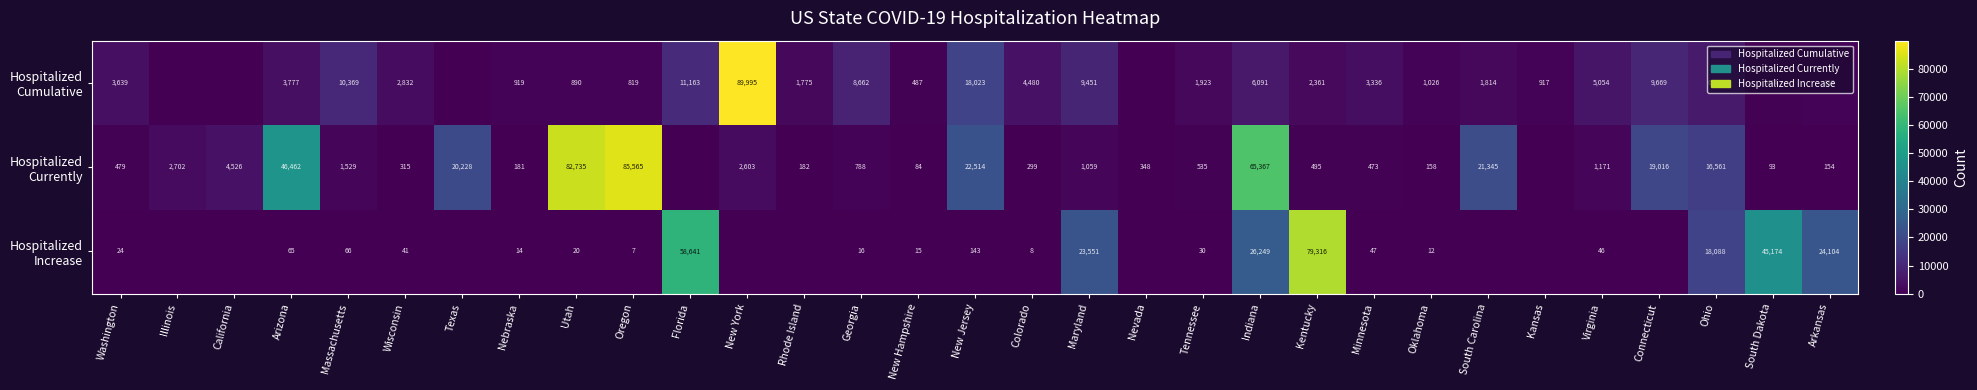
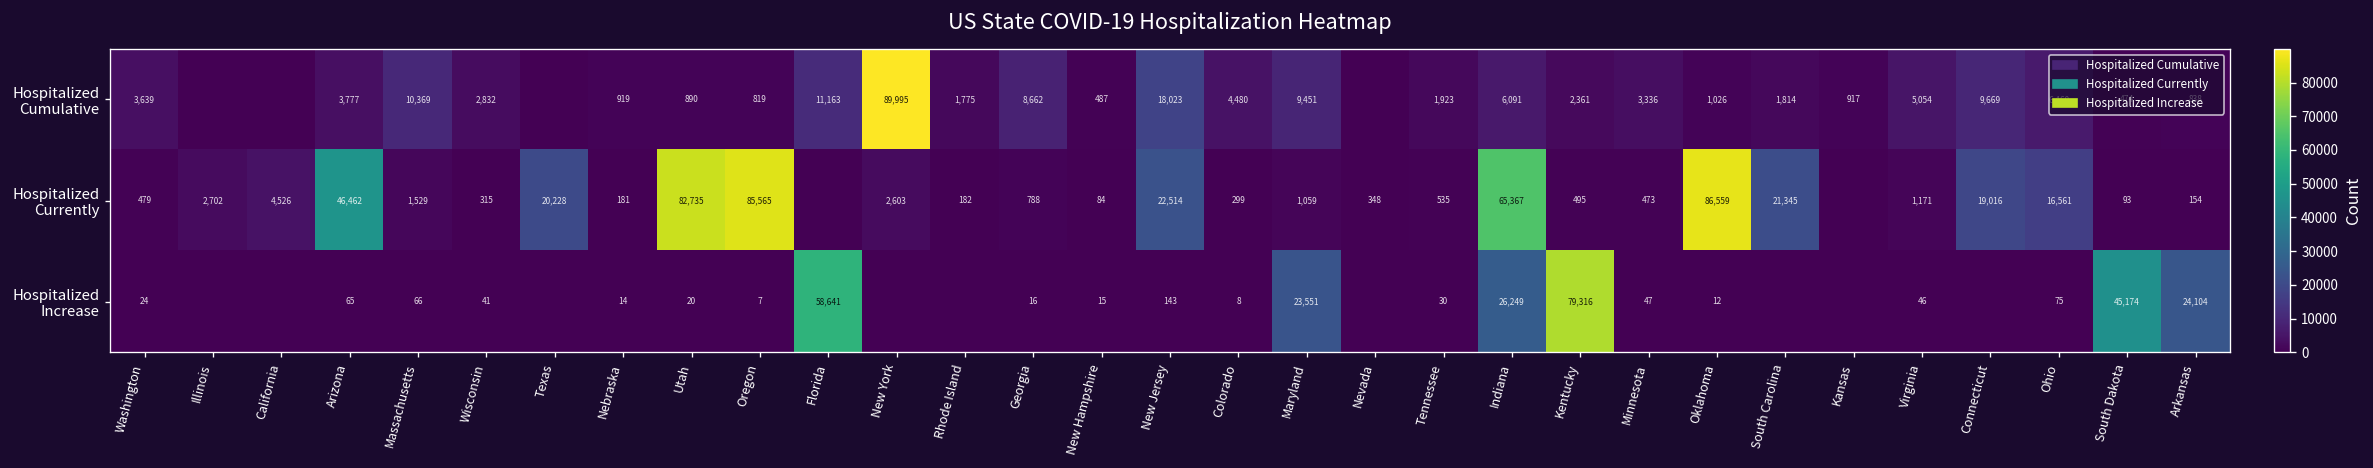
  {
    "Hospitalized Cumulative": {
      "Washington": "3,639",
      "Arizona": "3,777",
      "Massachusetts": "10,369",
      "Wisconsin": "2,832",
      "Nebraska": "919",
      "Utah": "890",
      "Oregon": "819",
      "Florida": "11,163",
      "New York": "89,995",
      "Rhode Island": "1,775",
      "Georgia": "8,662",
      "New Hampshire": "487",
      "New Jersey": "18,023",
      "Colorado": "4,480",
      "Maryland": "9,451",
      "Tennessee": "1,923",
      "Indiana": "6,091",
      "Kentucky": "2,361",
      "Minnesota": "3,336",
      "Oklahoma": "1,026",
      "South Carolina": "1,814",
      "Kansas": "917",
      "Virginia": "5,054",
      "Connecticut": "9,669"
    },
    "Hospitalized Currently": {
      "Washington": "479",
      "Illinois": "2,702",
      "California": "4,526",
      "Arizona": "46,462",
      "Massachusetts": "1,529",
      "Wisconsin": "315",
      "Texas": "20,228",
      "Nebraska": "181",
      "Utah": "82,735",
      "Oregon": "85,565",
      "New York": "2,603",
      "Rhode Island": "182",
      "Georgia": "788",
      "New Hampshire": "84",
      "New Jersey": "22,514",
      "Colorado": "299",
      "Maryland": "1,059",
      "Nevada": "348",
      "Tennessee": "535",
      "Indiana": "65,367",
      "Kentucky": "495",
      "Minnesota": "473",
-     "Oklahoma": "158",
+     "Oklahoma": "86,559",
      "South Carolina": "21,345",
      "Virginia": "1,171",
      "Connecticut": "19,016",
      "Ohio": "16,561",
      "South Dakota": "93",
      "Arkansas": "154"
    },
    "Hospitalized Increase": {
      "Washington": "24",
      "Arizona": "65",
      "Massachusetts": "66",
      "Wisconsin": "41",
      "Nebraska": "14",
      "Utah": "20",
      "Oregon": "7",
      "Florida": "58,641",
      "Georgia": "16",
      "New Hampshire": "15",
      "New Jersey": "143",
      "Colorado": "8",
      "Maryland": "23,551",
      "Tennessee": "30",
      "Indiana": "26,249",
      "Kentucky": "79,316",
      "Minnesota": "47",
      "Oklahoma": "12",
      "Virginia": "46",
-     "Ohio": "18,088",
+     "Ohio": "75",
      "South Dakota": "45,174",
      "Arkansas": "24,104"
    }
  }
